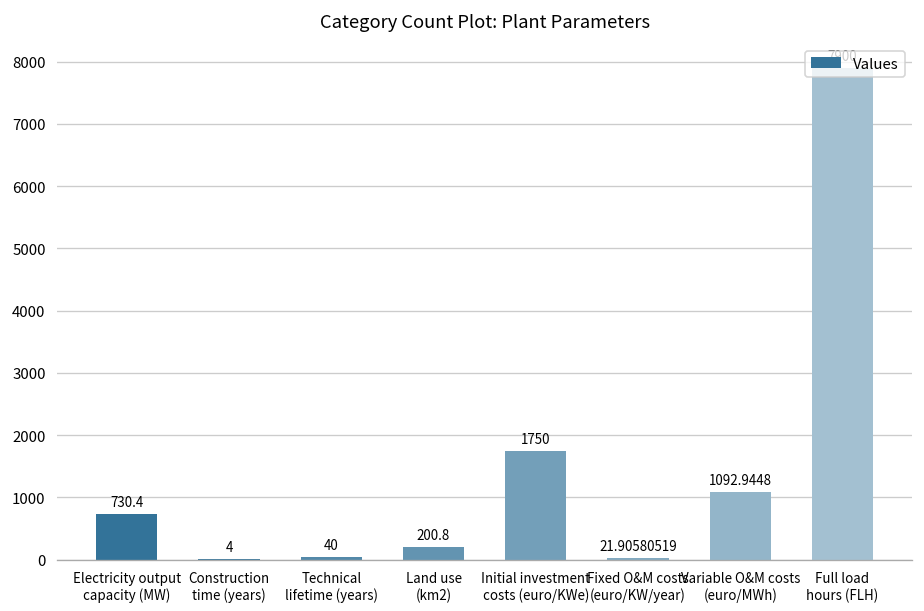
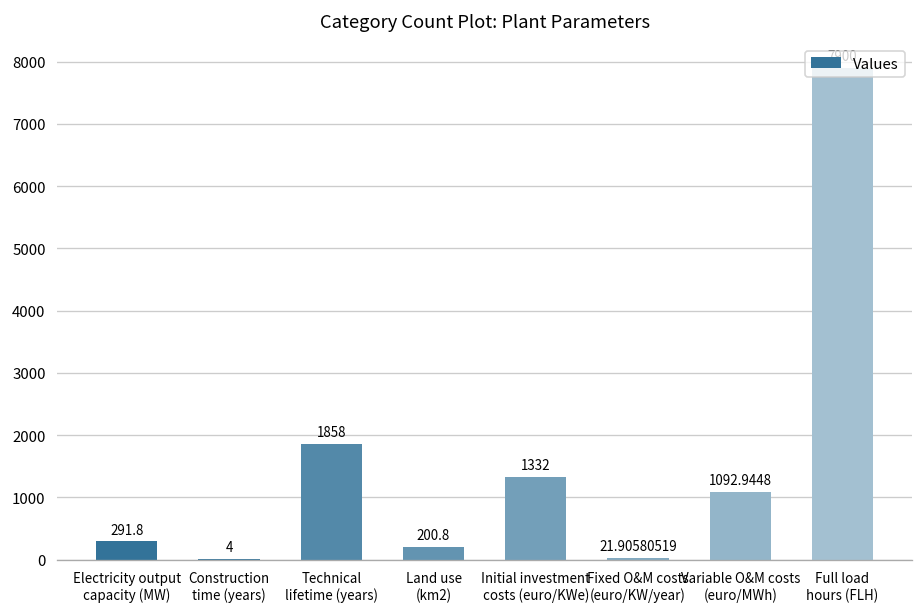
  {
-   "Electricity output capacity (MW)": 730.4,
+   "Electricity output capacity (MW)": 291.8,
    "Construction time (years)": 4,
-   "Technical lifetime (years)": 40,
+   "Technical lifetime (years)": 1858,
    "Land use (km2)": 200.8,
-   "Initial investment costs (euro/KWe)": 1750,
+   "Initial investment costs (euro/KWe)": 1332,
    "Fixed O&M costs (euro/KW/year)": 21.90580519,
    "Variable O&M costs (euro/MWh)": 1092.9448
  }
